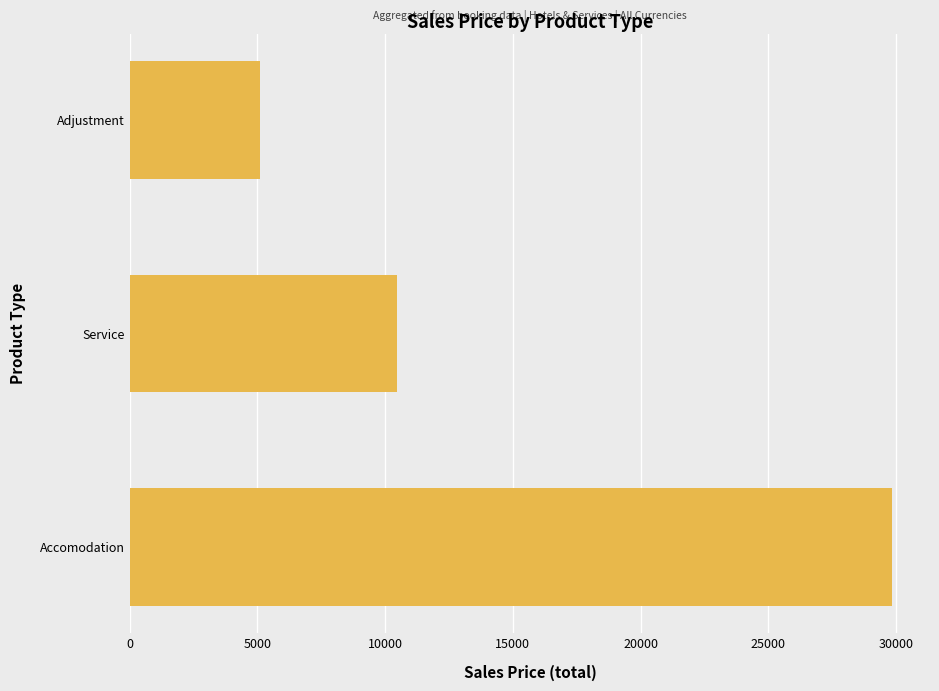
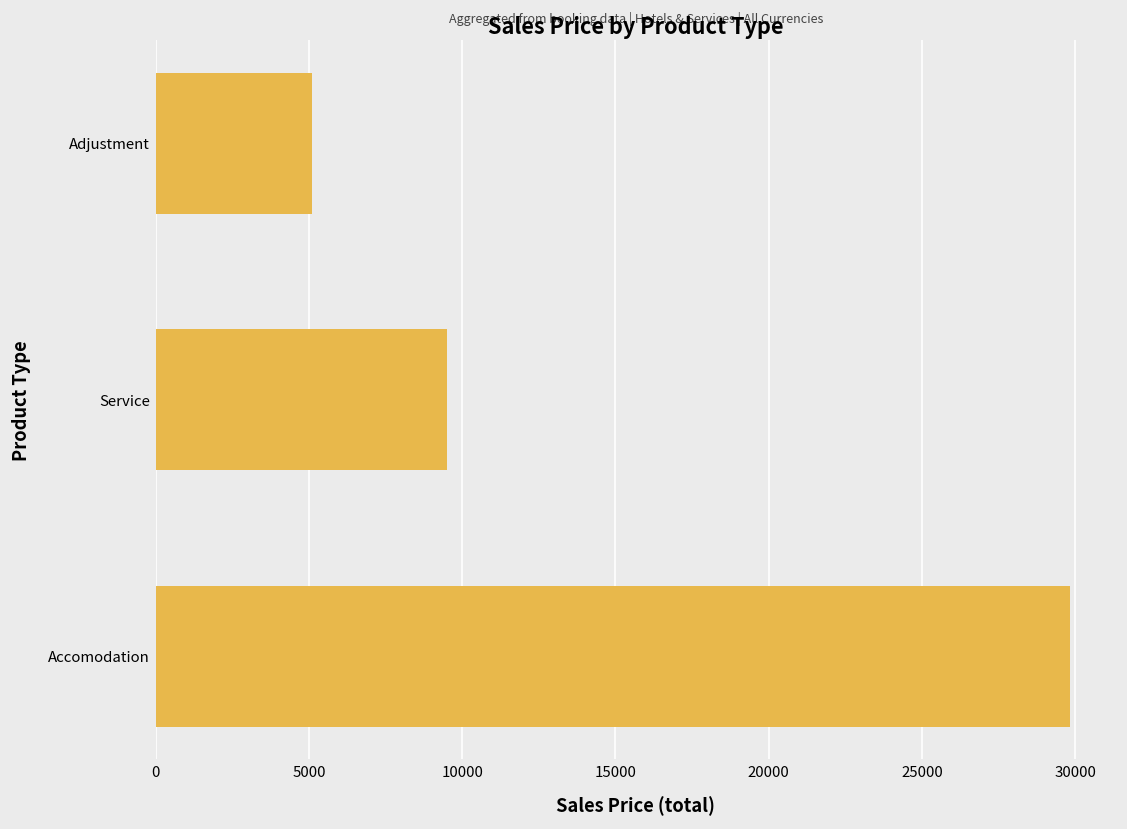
  {
    "Adjustment": 5100,
-   "Service": 10500,
+   "Service": 9500,
    "Accomodation": 29800
  }
